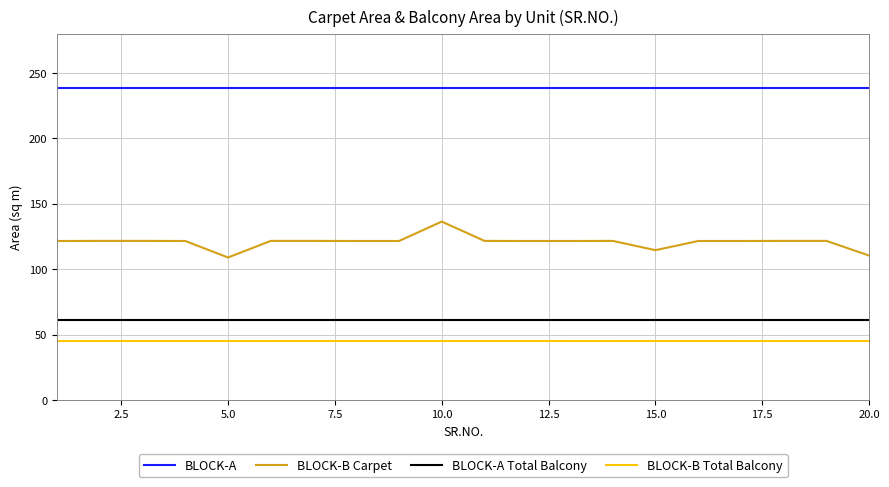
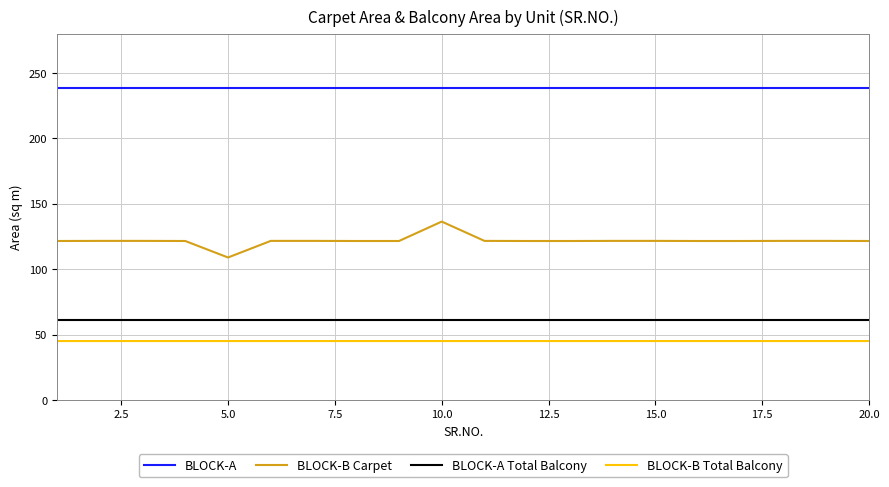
  {
    "BLOCK-A": {
      "5.0": 238,
      "10.0": 238,
      "15.0": 238,
      "20.0": 238
    },
    "BLOCK-B Carpet": {
      "5.0": 109,
      "10.0": 136,
-     "15.0": 115,
-     "20.0": 110
+     "15.0": 122,
+     "20.0": 122
    },
    "BLOCK-A Total Balcony": {
      "5.0": 61,
      "10.0": 61,
      "15.0": 61,
      "20.0": 61
    },
    "BLOCK-B Total Balcony": {
      "5.0": 45,
      "10.0": 45,
      "15.0": 45,
      "20.0": 45
    }
  }
